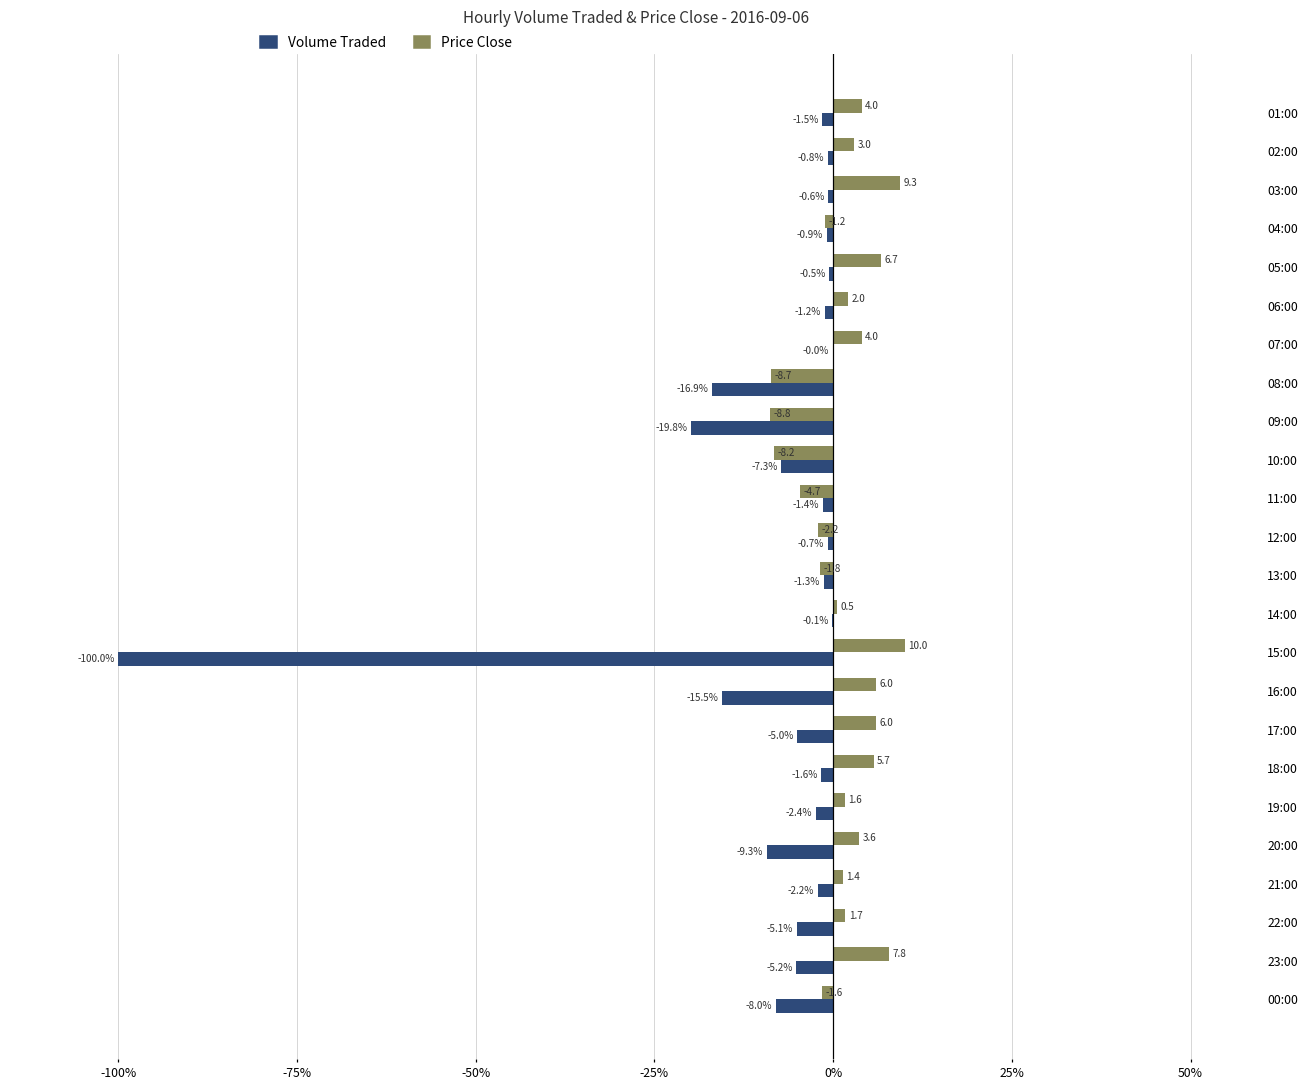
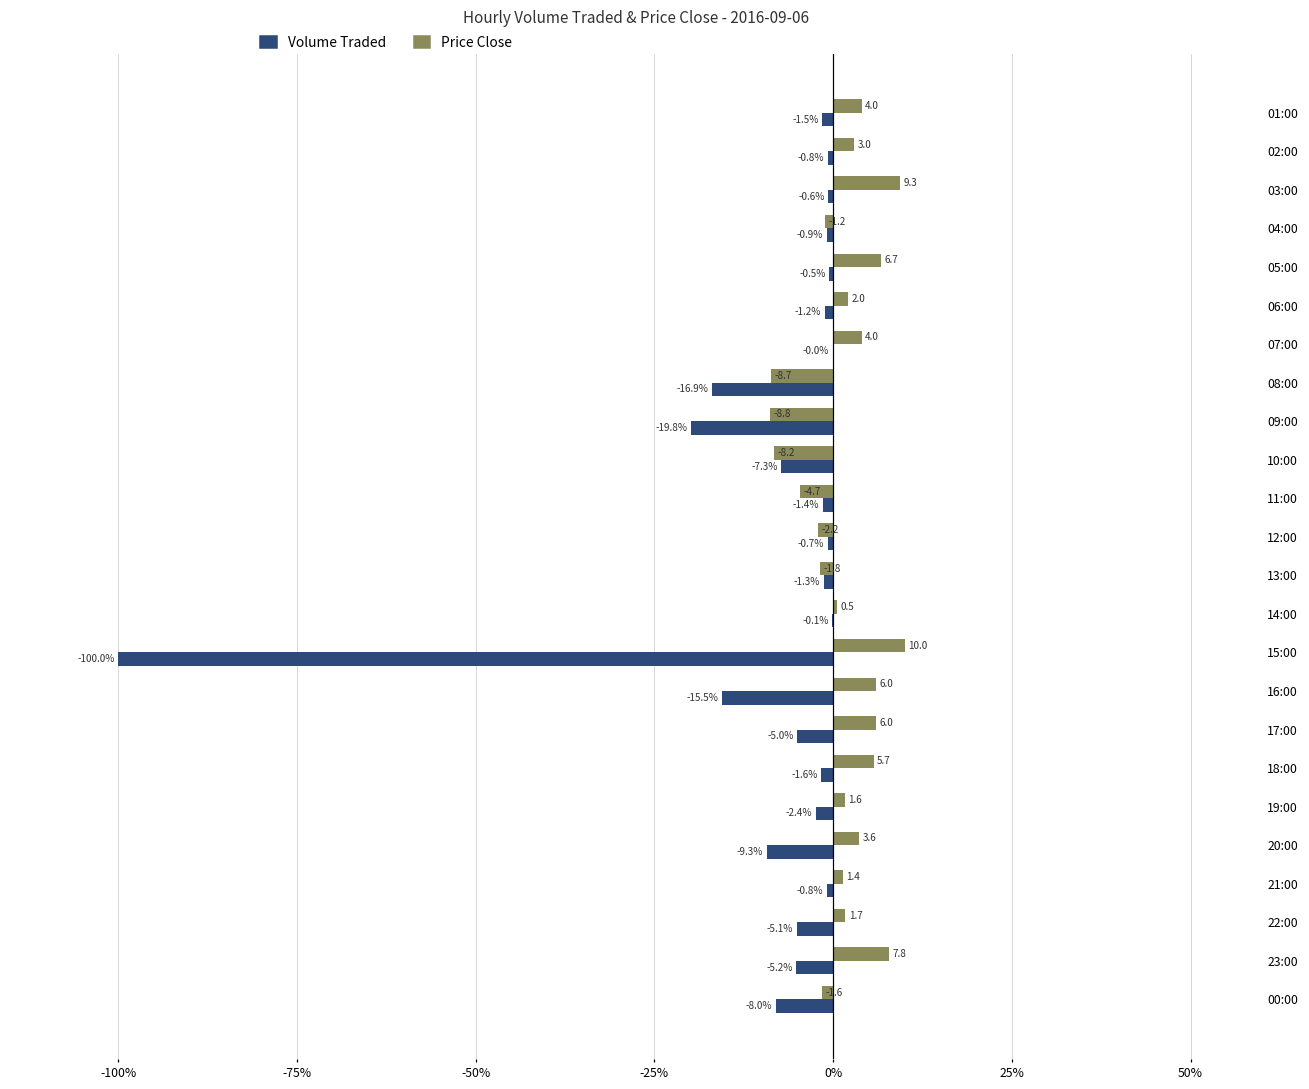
  {
    "Volume Traded": {
      "01:00": "-1.5%",
      "02:00": "-0.8%",
      "03:00": "-0.6%",
      "04:00": "-0.9%",
      "05:00": "-0.5%",
      "06:00": "-1.2%",
      "07:00": "-0.0%",
      "08:00": "-16.9%",
      "09:00": "-19.8%",
      "10:00": "-7.3%",
      "11:00": "-1.4%",
      "12:00": "-0.7%",
      "13:00": "-1.3%",
      "14:00": "-0.1%",
      "15:00": "-100.0%",
      "16:00": "-15.5%",
      "17:00": "-5.0%",
      "18:00": "-1.6%",
      "19:00": "-2.4%",
      "20:00": "-9.3%",
-     "21:00": "-2.2%",
+     "21:00": "-0.8%",
      "22:00": "-5.1%",
      "23:00": "-5.2%",
      "00:00": "-8.0%"
    },
    "Price Close": {
      "01:00": "4.0",
      "02:00": "3.0",
      "03:00": "9.3",
      "04:00": "-1.2",
      "05:00": "6.7",
      "06:00": "2.0",
      "07:00": "4.0",
      "08:00": "-8.7",
      "09:00": "-8.8",
      "10:00": "-8.2",
      "11:00": "-4.7",
      "12:00": "-2.2",
      "13:00": "-1.8",
      "14:00": "0.5",
      "15:00": "10.0",
      "16:00": "6.0",
      "17:00": "6.0",
      "18:00": "5.7",
      "19:00": "1.6",
      "20:00": "3.6",
      "21:00": "1.4",
      "22:00": "1.7",
      "23:00": "7.8",
      "00:00": "-1.6"
    }
  }
